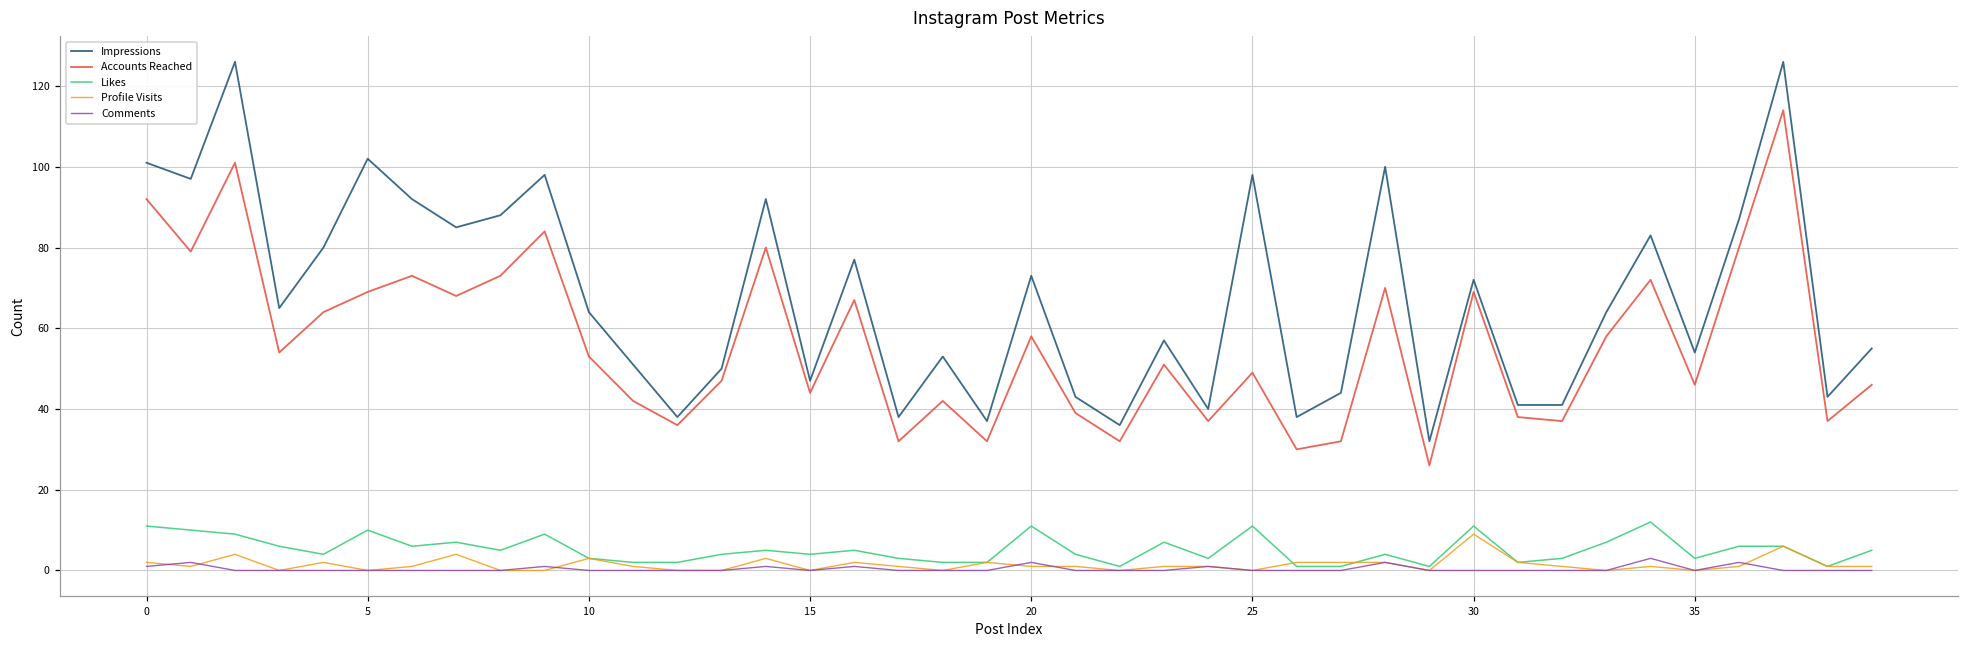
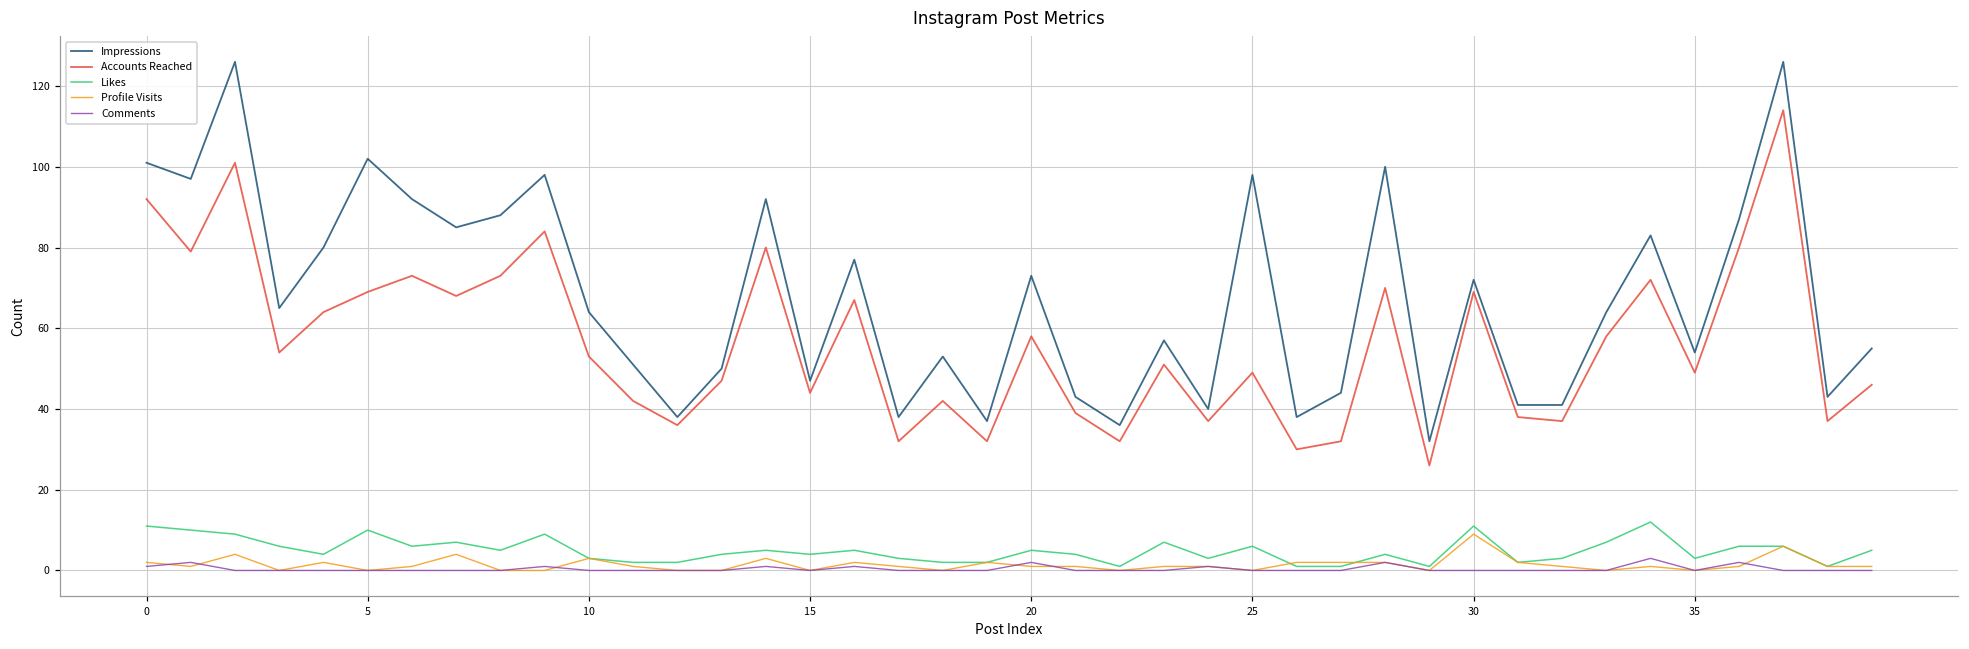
  {
    "Impressions": {
      "0": 101,
      "5": 102,
      "10": 64,
      "15": 47,
      "20": 73,
      "25": 98,
      "30": 72,
      "35": 54
    },
    "Accounts Reached": {
      "0": 92,
      "5": 69,
      "10": 53,
      "15": 44,
      "20": 58,
      "25": 49,
      "30": 69,
-     "35": 46
+     "35": 49
    },
    "Likes": {
      "0": 11,
      "5": 10,
      "15": 4,
-     "20": 11,
-     "25": 11,
+     "20": 5,
+     "25": 6,
      "30": 11,
      "35": 3
    },
    "Profile Visits": {
      "0": 2,
      "20": 1,
      "30": 9
    },
    "Comments": {
      "0": 1,
      "10": 0,
      "20": 2,
      "30": 0
    }
  }
